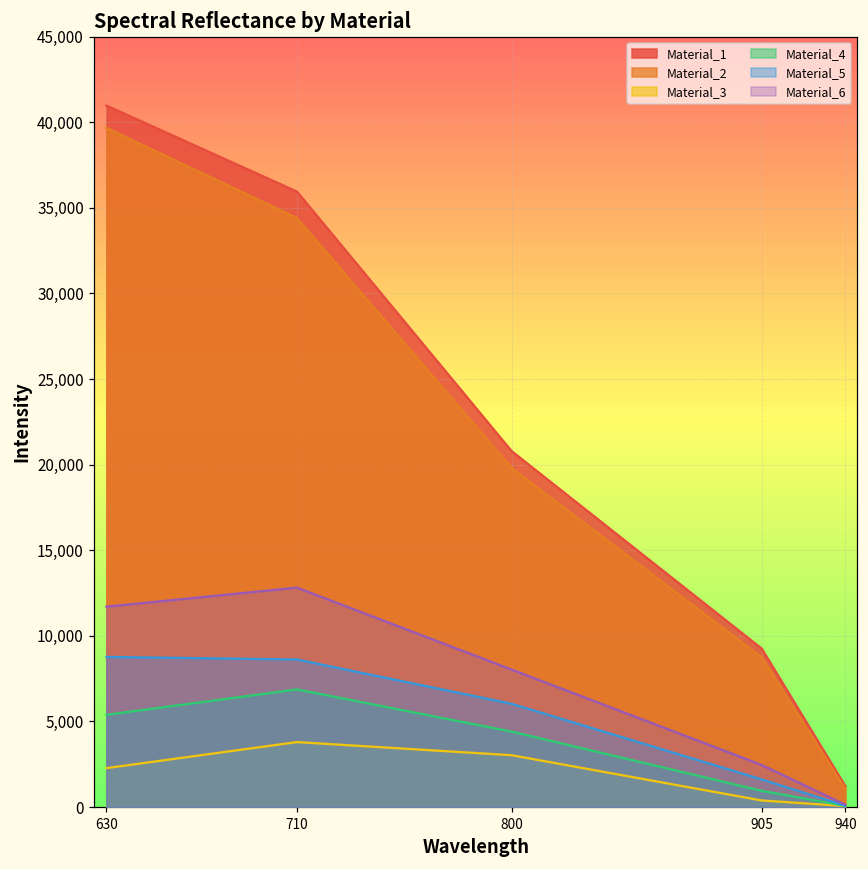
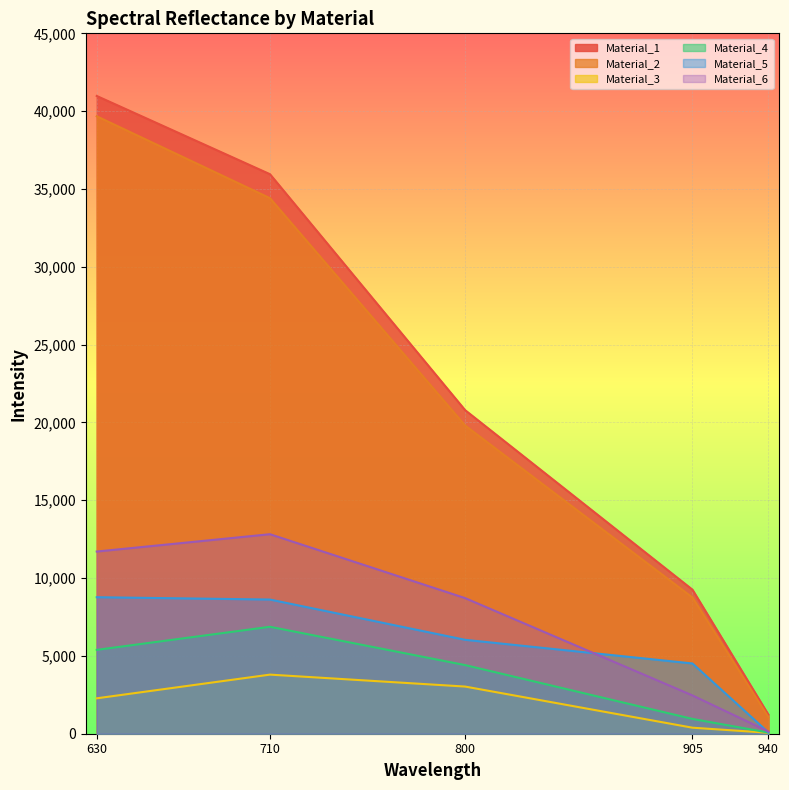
  {
    "Material_3": {
      "630": "2,300",
      "710": "3,800",
      "800": "3,000",
      "905": "400"
    },
    "Material_4": {
      "630": "5,400",
      "710": "6,900",
      "800": "4,400",
      "905": "1,000"
    },
    "Material_5": {
      "630": "8,800",
      "710": "8,600",
      "800": "6,000",
-     "905": "1,600"
+     "905": "4,500"
    },
    "Material_6": {
      "630": "11,700",
      "710": "12,800",
-     "800": "8,000",
+     "800": "8,700",
      "905": "2,500"
    }
  }
